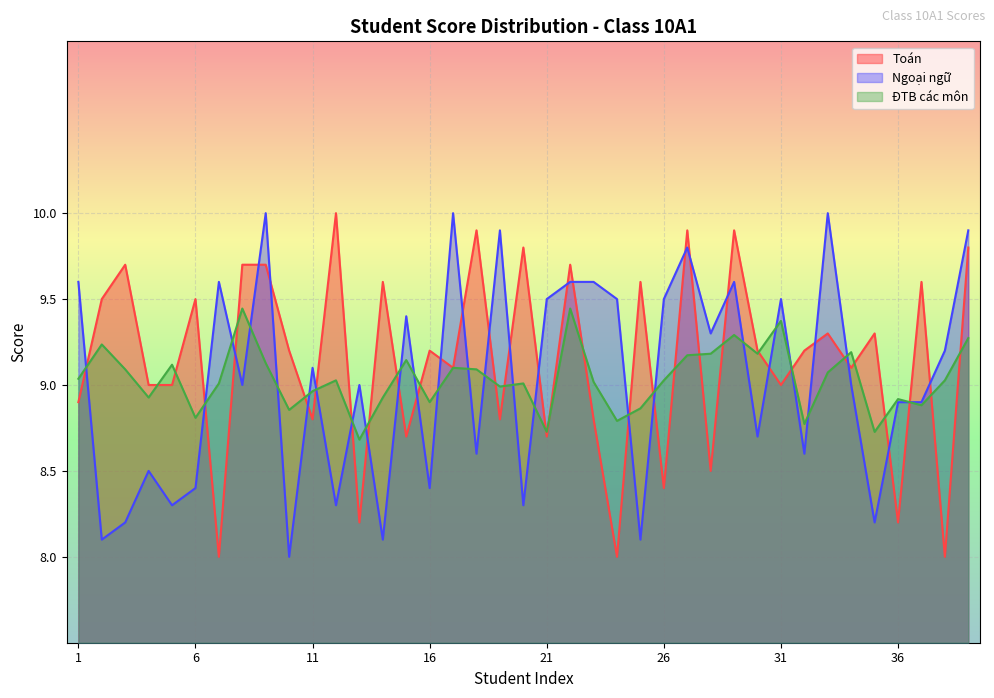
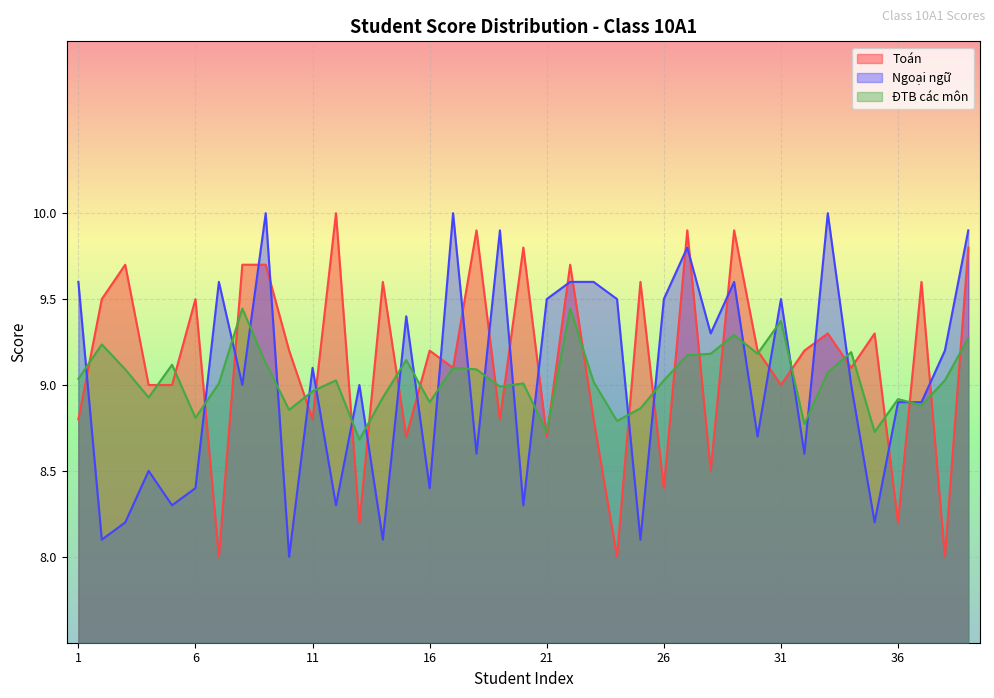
  {
    "Toán": {
-     "1": 8.9,
+     "1": 8.8,
      "6": 9.5,
      "11": 8.8,
      "16": 9.2,
      "21": 8.7,
      "26": 8.4,
      "31": 9.0,
      "36": 8.2
    },
    "Ngoại ngữ": {
      "1": 9.6,
      "6": 8.4,
      "11": 9.1,
      "16": 8.4,
      "21": 9.5,
      "26": 9.5,
      "31": 9.5,
      "36": 8.9
    },
    "ĐTB các môn": {
      "1": 9.04,
      "6": 8.8,
      "11": 8.96,
      "16": 8.9,
      "21": 8.73,
      "26": 9.03,
      "31": 9.37,
      "36": 8.92
    }
  }
